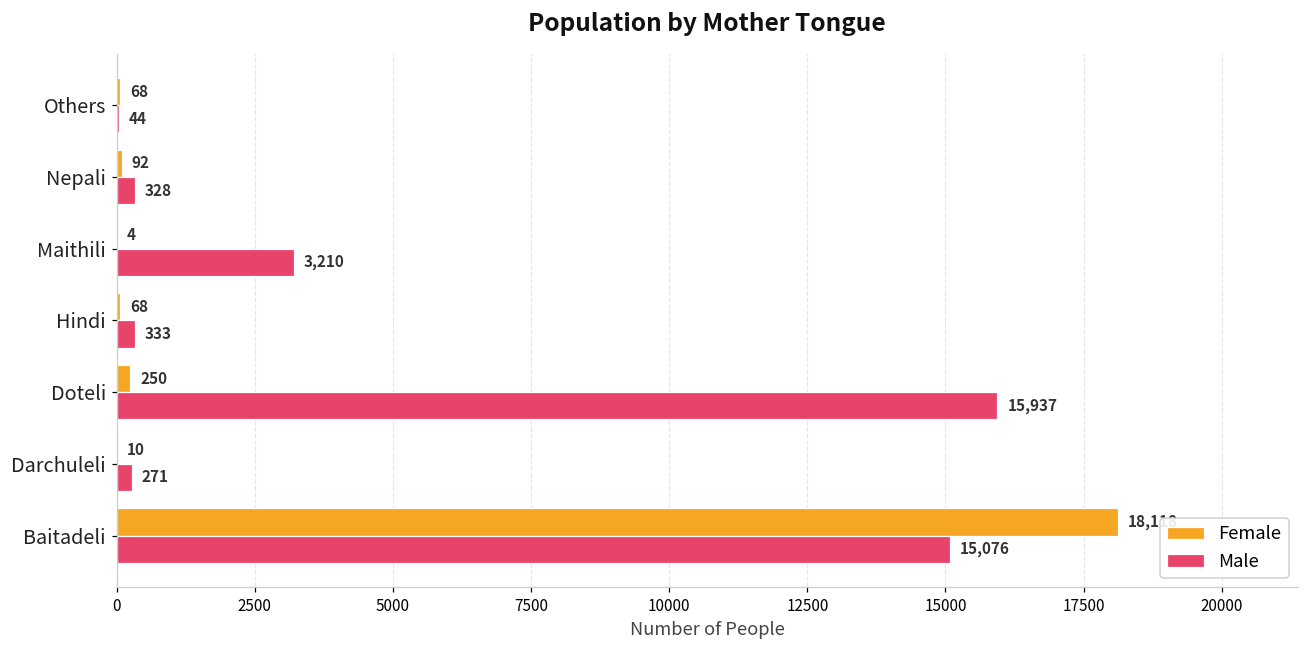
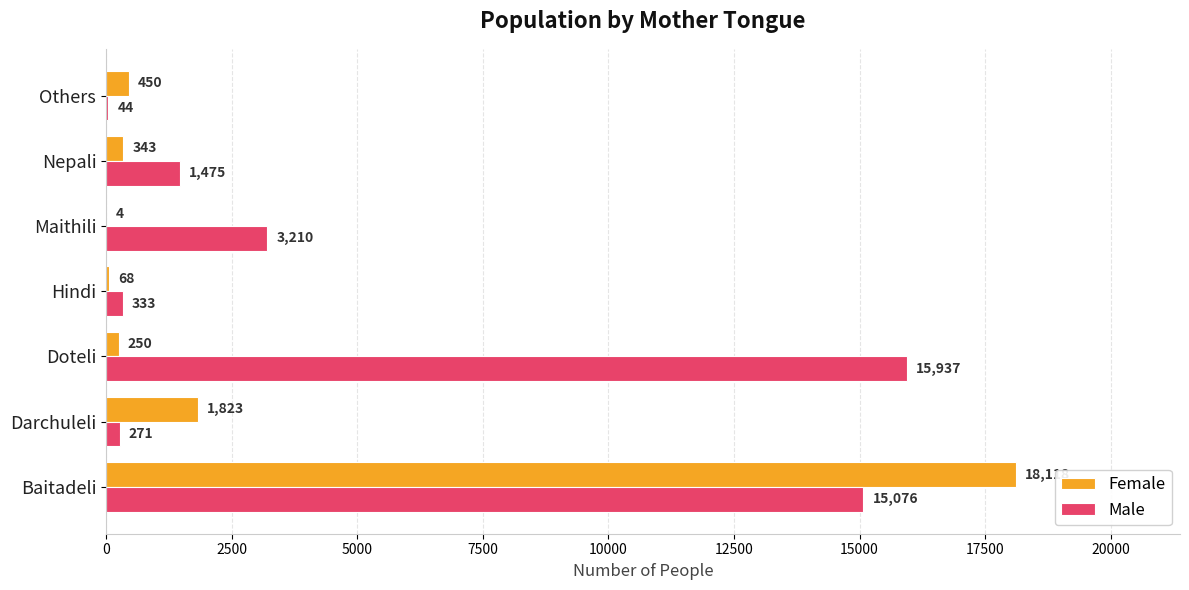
  {
    "Female": {
-     "Others": "68",
-     "Nepali": "92",
+     "Others": "450",
+     "Nepali": "343",
      "Maithili": "4",
      "Hindi": "68",
      "Doteli": "250",
-     "Darchuleli": "10"
+     "Darchuleli": "1,823"
    },
    "Male": {
      "Others": "44",
-     "Nepali": "328",
+     "Nepali": "1,475",
      "Maithili": "3,210",
      "Hindi": "333",
      "Doteli": "15,937",
      "Darchuleli": "271",
      "Baitadeli": "15,076"
    }
  }
